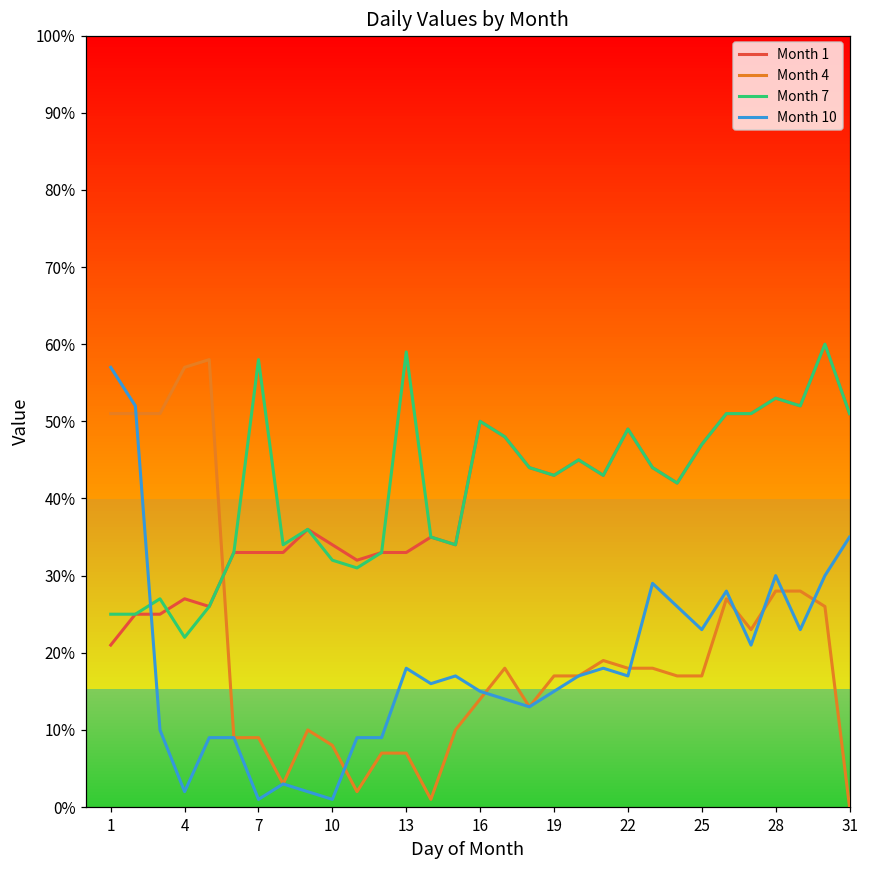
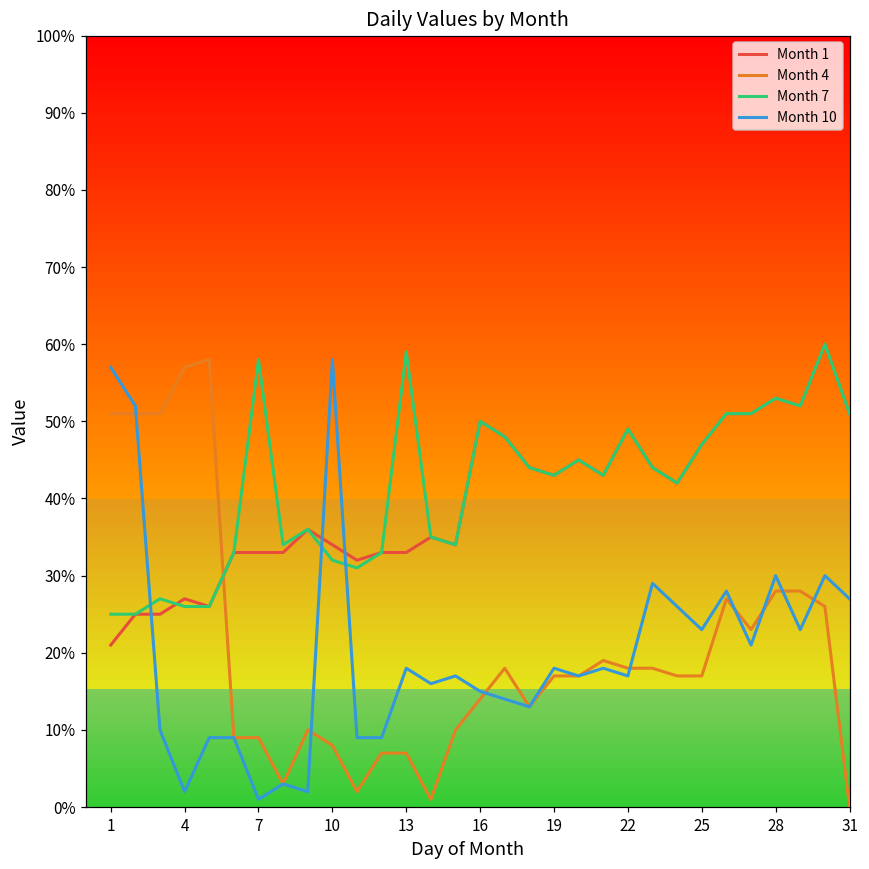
  {
    "Month 7": {
      "1": "25%",
-     "4": "22%",
+     "4": "26%",
      "7": "58%",
      "10": "32%",
      "13": "59%"
    },
    "Month 10": {
      "1": "57%",
      "4": "2%",
      "7": "1%",
-     "10": "1%",
+     "10": "58%",
      "13": "18%",
      "16": "15%",
-     "19": "15%",
+     "19": "18%",
      "22": "17%",
      "25": "23%",
      "28": "30%",
-     "31": "35%"
+     "31": "27%"
    }
  }
